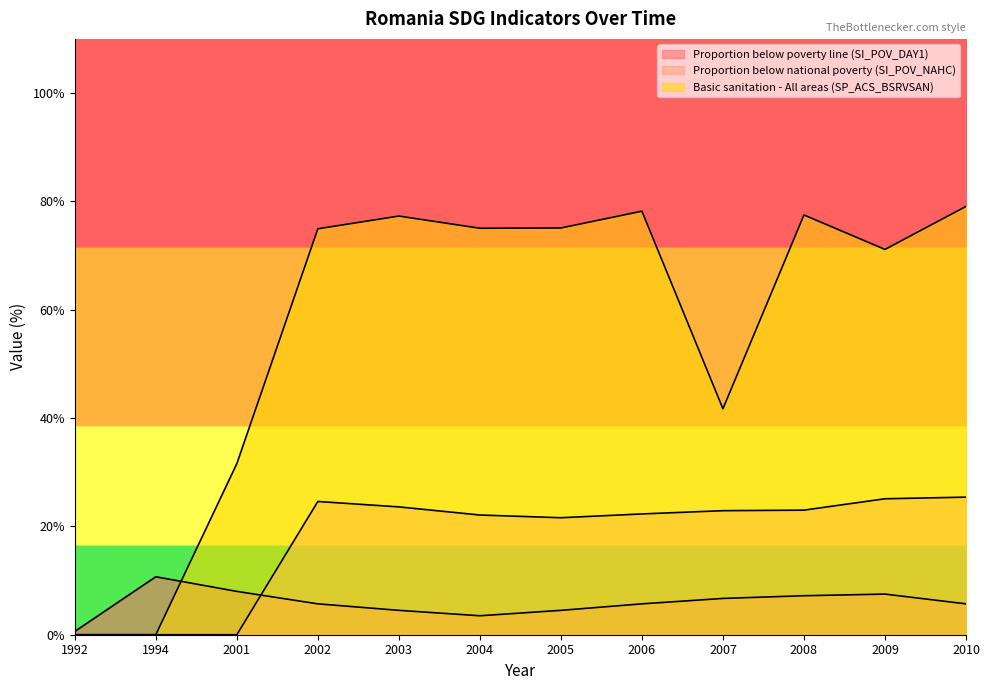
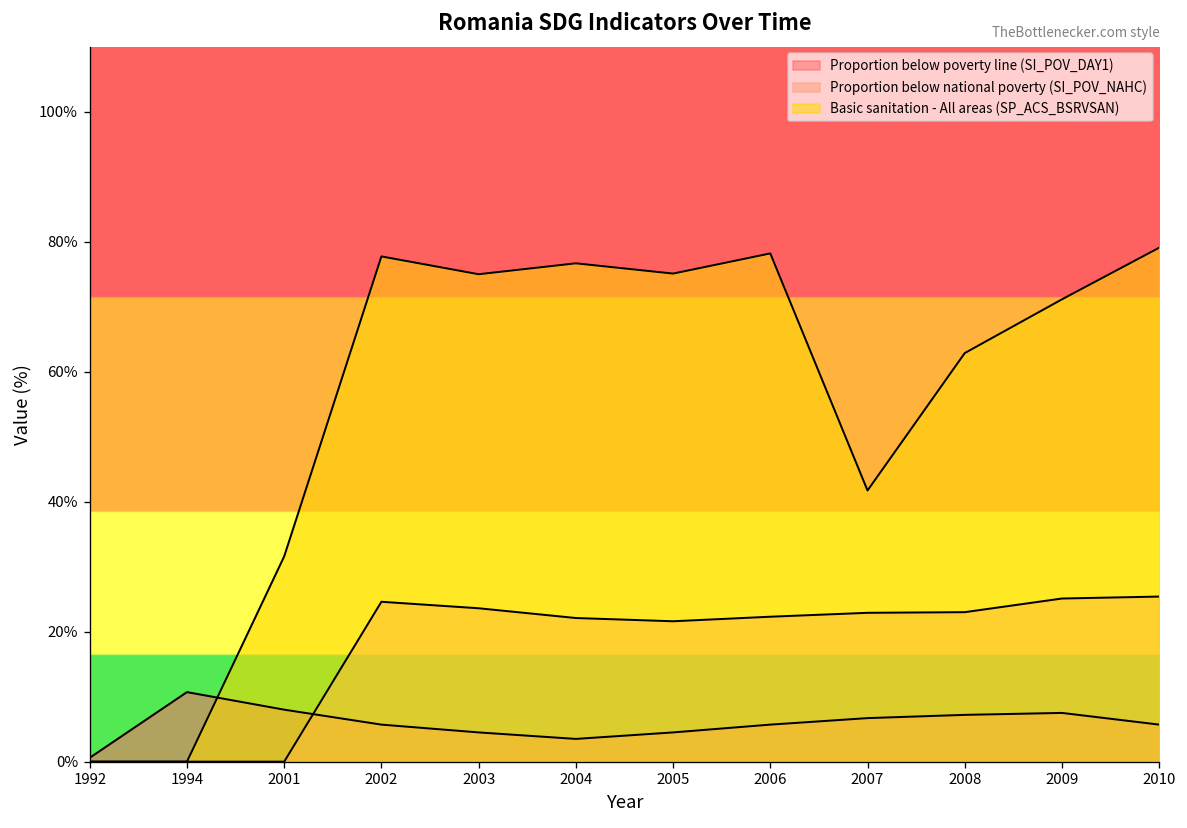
  {
    "Basic sanitation - All areas (SP_ACS_BSRVSAN)": {
      "2001": "32%",
-     "2002": "75%",
-     "2003": "77%",
-     "2004": "75%",
+     "2002": "78%",
+     "2003": "75%",
+     "2004": "77%",
      "2005": "75%",
      "2006": "78%",
      "2007": "42%",
-     "2008": "77%",
+     "2008": "63%",
      "2009": "71%",
      "2010": "79%"
    }
  }
